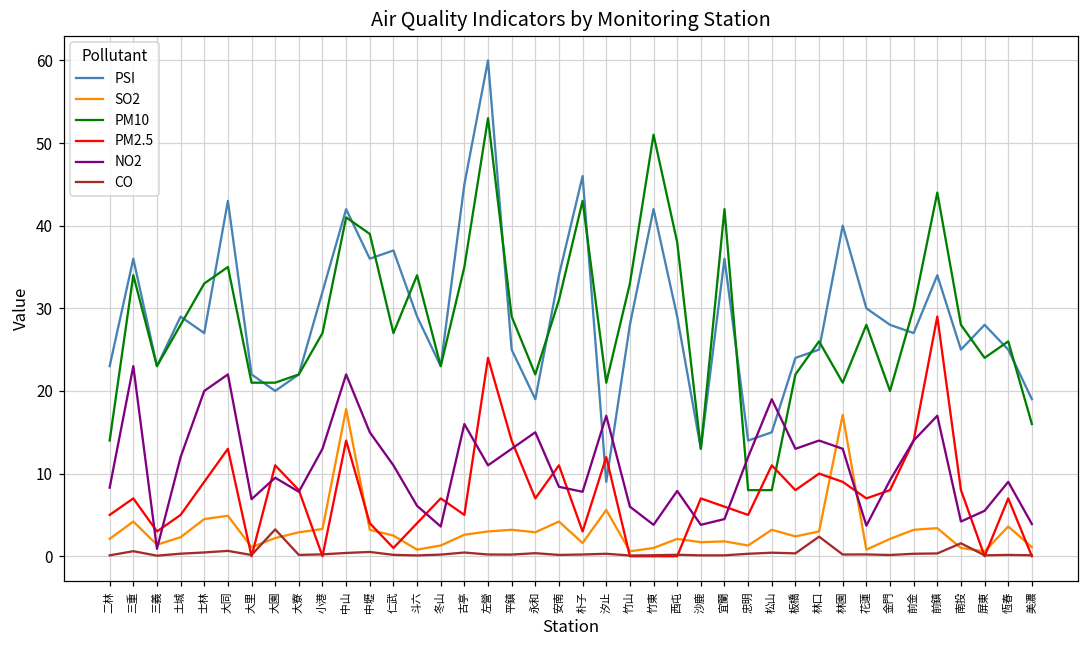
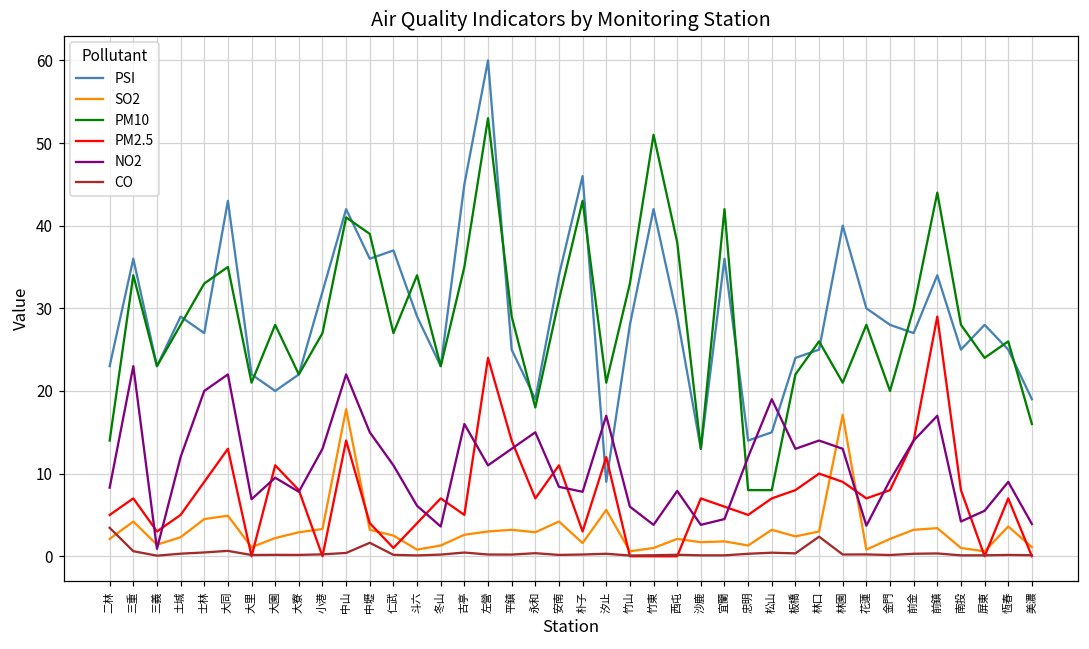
  {
    "PM10": {
      "二林": 14,
      "三重": 34,
      "土城": 28,
      "士林": 33,
      "大同": 35,
      "大里": 21,
-     "大園": 21,
+     "大園": 28,
      "小港": 27,
      "中山": 41,
      "中壢": 39,
      "仁武": 27,
      "斗六": 34,
      "古亭": 35,
      "左營": 53,
      "平鎮": 29,
-     "永和": 22,
+     "永和": 18,
      "安南": 31,
      "朴子": 43,
      "汐止": 21,
      "竹山": 33,
      "竹東": 51,
      "西屯": 38,
      "宜蘭": 42,
      "忠明": 8,
      "松山": 8,
      "板橋": 22,
      "林口": 26,
      "林園": 21,
      "花蓮": 28,
      "金門": 20,
      "前金": 30,
      "前鎮": 44,
      "南投": 28,
      "屏東": 24,
      "恆春": 26,
      "美濃": 16
    },
    "PM2.5": {
      "二林": 5,
      "三重": 7,
      "三義": 3,
      "土城": 5,
      "士林": 9,
      "大同": 13,
      "大園": 11,
      "中山": 14,
      "中壢": 4,
      "仁武": 1,
      "斗六": 4,
      "冬山": 7,
      "古亭": 5,
      "左營": 24,
      "平鎮": 14,
      "永和": 7,
      "安南": 11,
      "朴子": 3,
      "汐止": 12,
      "沙鹿": 7,
      "宜蘭": 6,
      "忠明": 5,
-     "松山": 11,
+     "松山": 7,
      "板橋": 8,
      "林口": 10,
      "林園": 9,
      "花蓮": 7,
      "金門": 8,
      "前鎮": 29,
      "南投": 8,
      "恆春": 7
    },
    "CO": {
-     "二林": 0,
+     "二林": 3,
      "三重": 1,
      "三義": 0,
      "土城": 0,
      "士林": 0,
      "大同": 1,
-     "大園": 3,
+     "大園": 0,
      "大寮": 0,
      "中山": 0,
-     "中壢": 1,
+     "中壢": 2,
      "仁武": 0,
      "斗六": 0,
      "冬山": 0,
      "古亭": 0,
      "左營": 0,
      "平鎮": 0,
      "永和": 0,
      "安南": 0,
      "朴子": 0,
      "汐止": 0,
      "沙鹿": 0,
      "宜蘭": 0,
      "忠明": 0,
      "松山": 0,
      "板橋": 0,
      "林口": 2,
      "林園": 0,
      "花蓮": 0,
      "金門": 0,
      "前金": 0,
      "前鎮": 0,
-     "南投": 2,
+     "南投": 0,
      "恆春": 0
    }
  }
